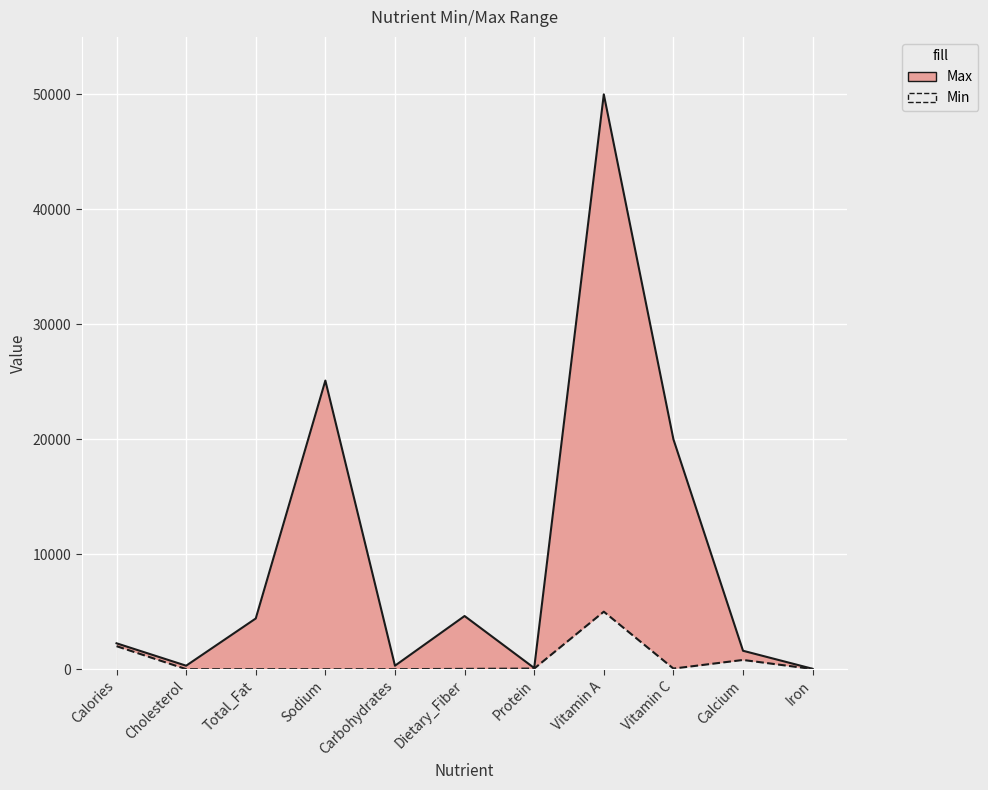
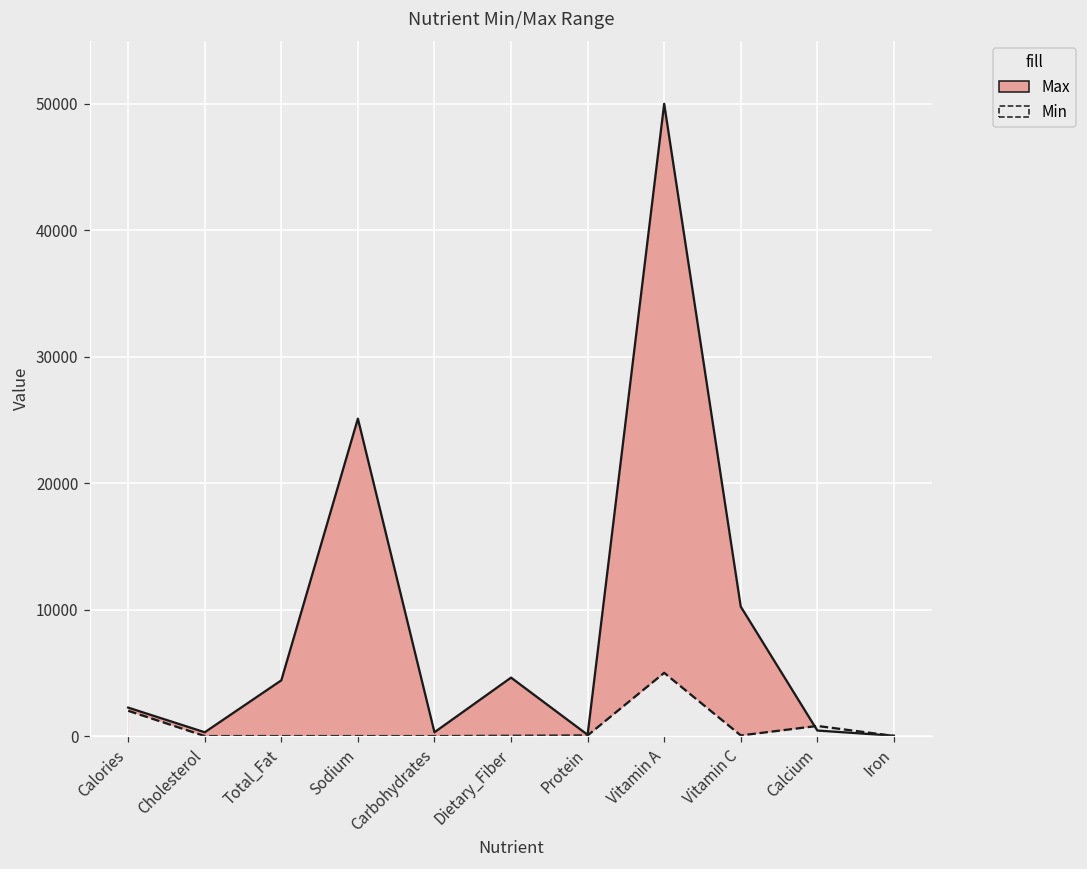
  {
    "Max": {
      "Calories": 2300,
      "Cholesterol": 300,
      "Total_Fat": 4400,
      "Sodium": 25100,
      "Carbohydrates": 300,
      "Dietary_Fiber": 4600,
      "Vitamin A": 50000,
-     "Vitamin C": 20000,
-     "Calcium": 1600
+     "Vitamin C": 10200,
+     "Calcium": 400
    }
  }
